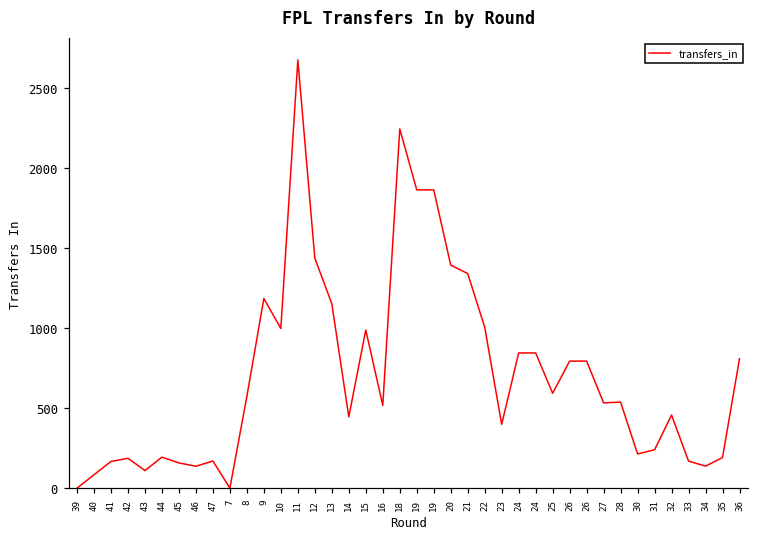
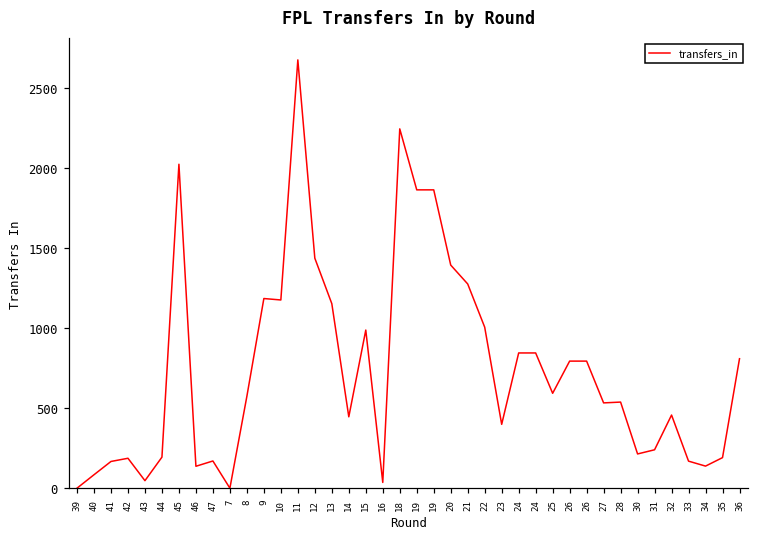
  {
    "39": 0,
    "40": 80,
    "41": 170,
    "42": 190,
-   "43": 110,
+   "43": 50,
    "44": 190,
-   "45": 160,
+   "45": 2020,
    "46": 140,
    "47": 170,
    "7": 0,
    "8": 570,
    "9": 1190,
-   "10": 1000,
+   "10": 1180,
    "11": 2680,
    "12": 1440,
    "13": 1150,
    "14": 450,
    "15": 990,
-   "16": 520,
+   "16": 40,
    "18": 2250,
    "20": 1390,
-   "21": 1340,
+   "21": 1280,
    "22": 1010,
    "23": 400,
    "25": 590,
    "27": 530,
    "28": 540,
    "30": 210,
    "31": 240,
    "32": 460,
    "33": 170,
    "34": 140,
    "35": 190,
    "36": 810
  }
